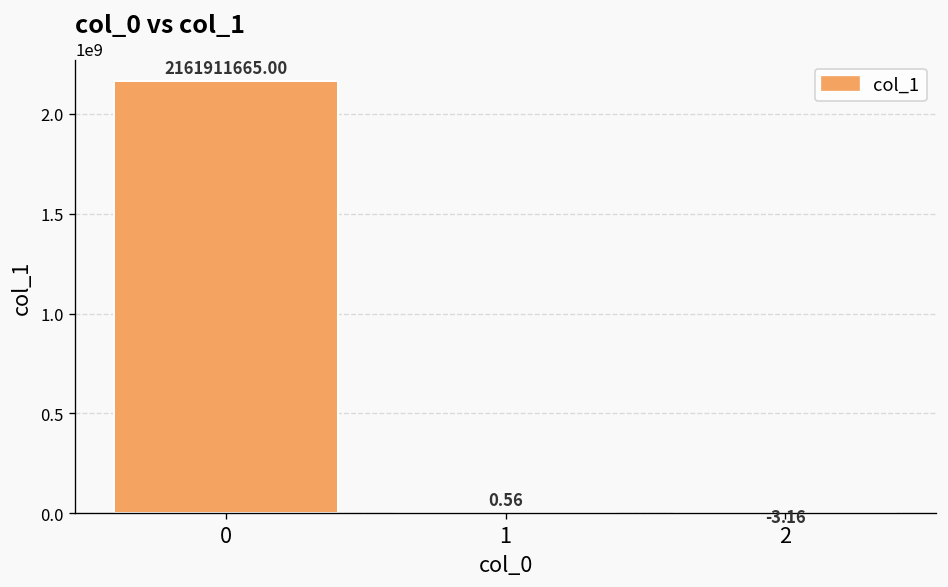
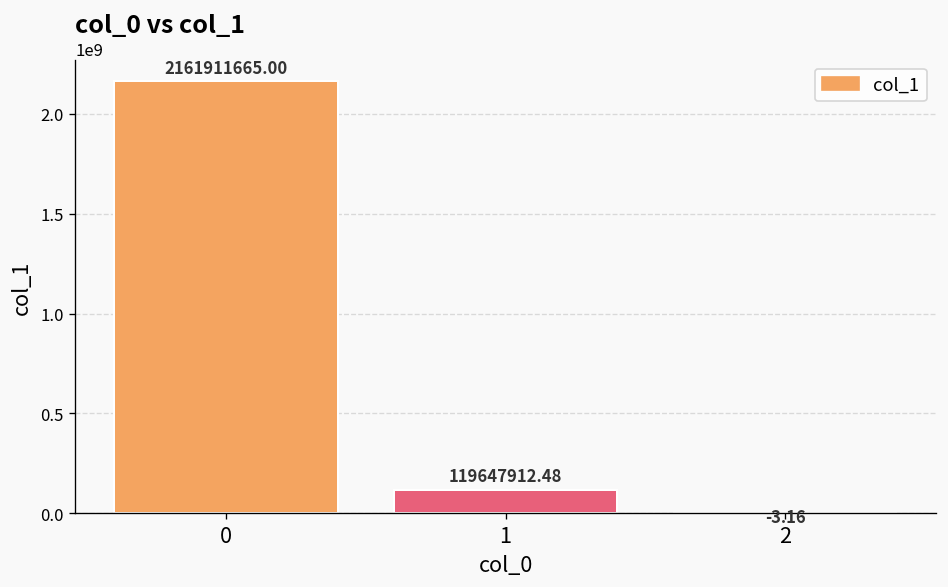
  {
    "0": 2161911665.00,
-   "1": 0.56,
+   "1": 119647912.48,
    "2": -3.16
  }
